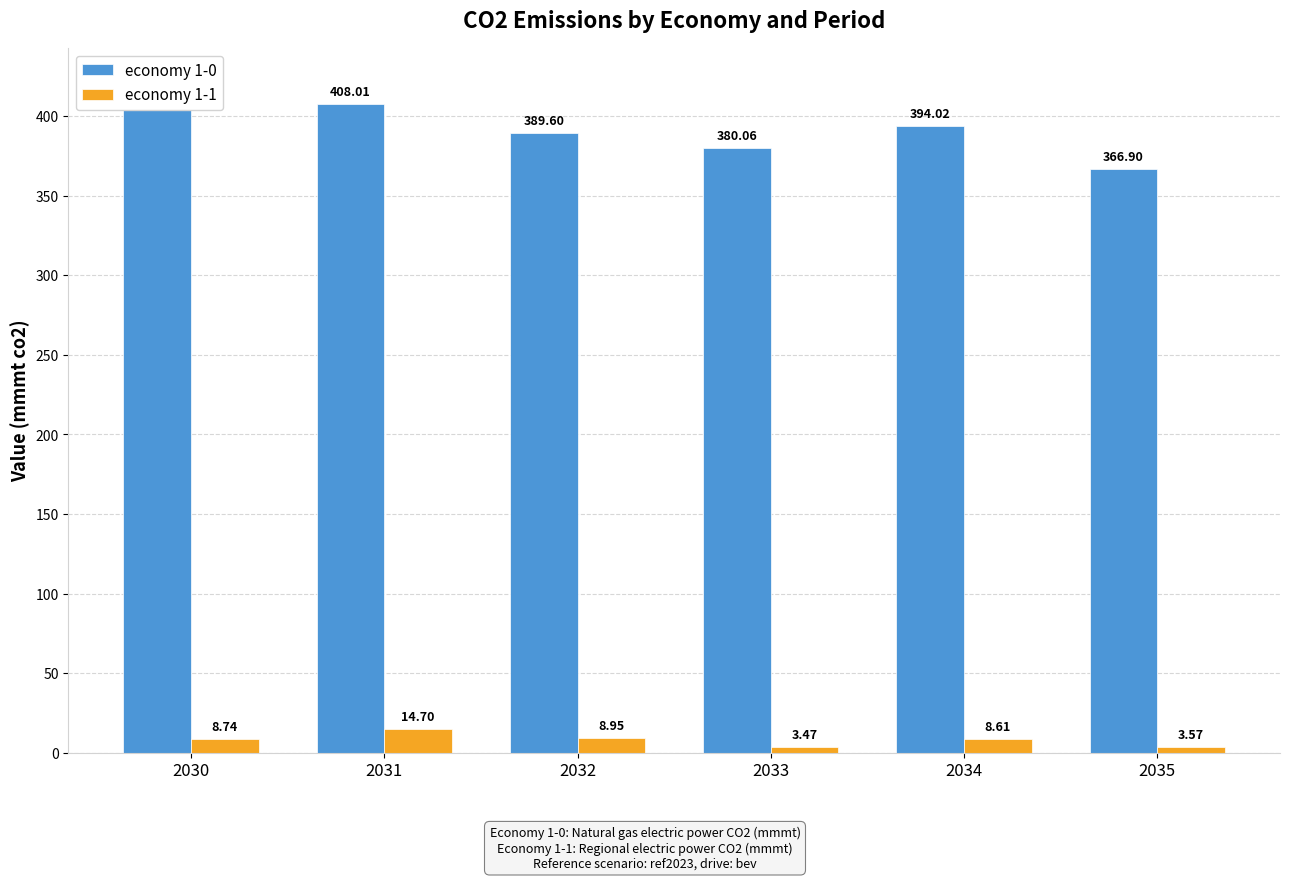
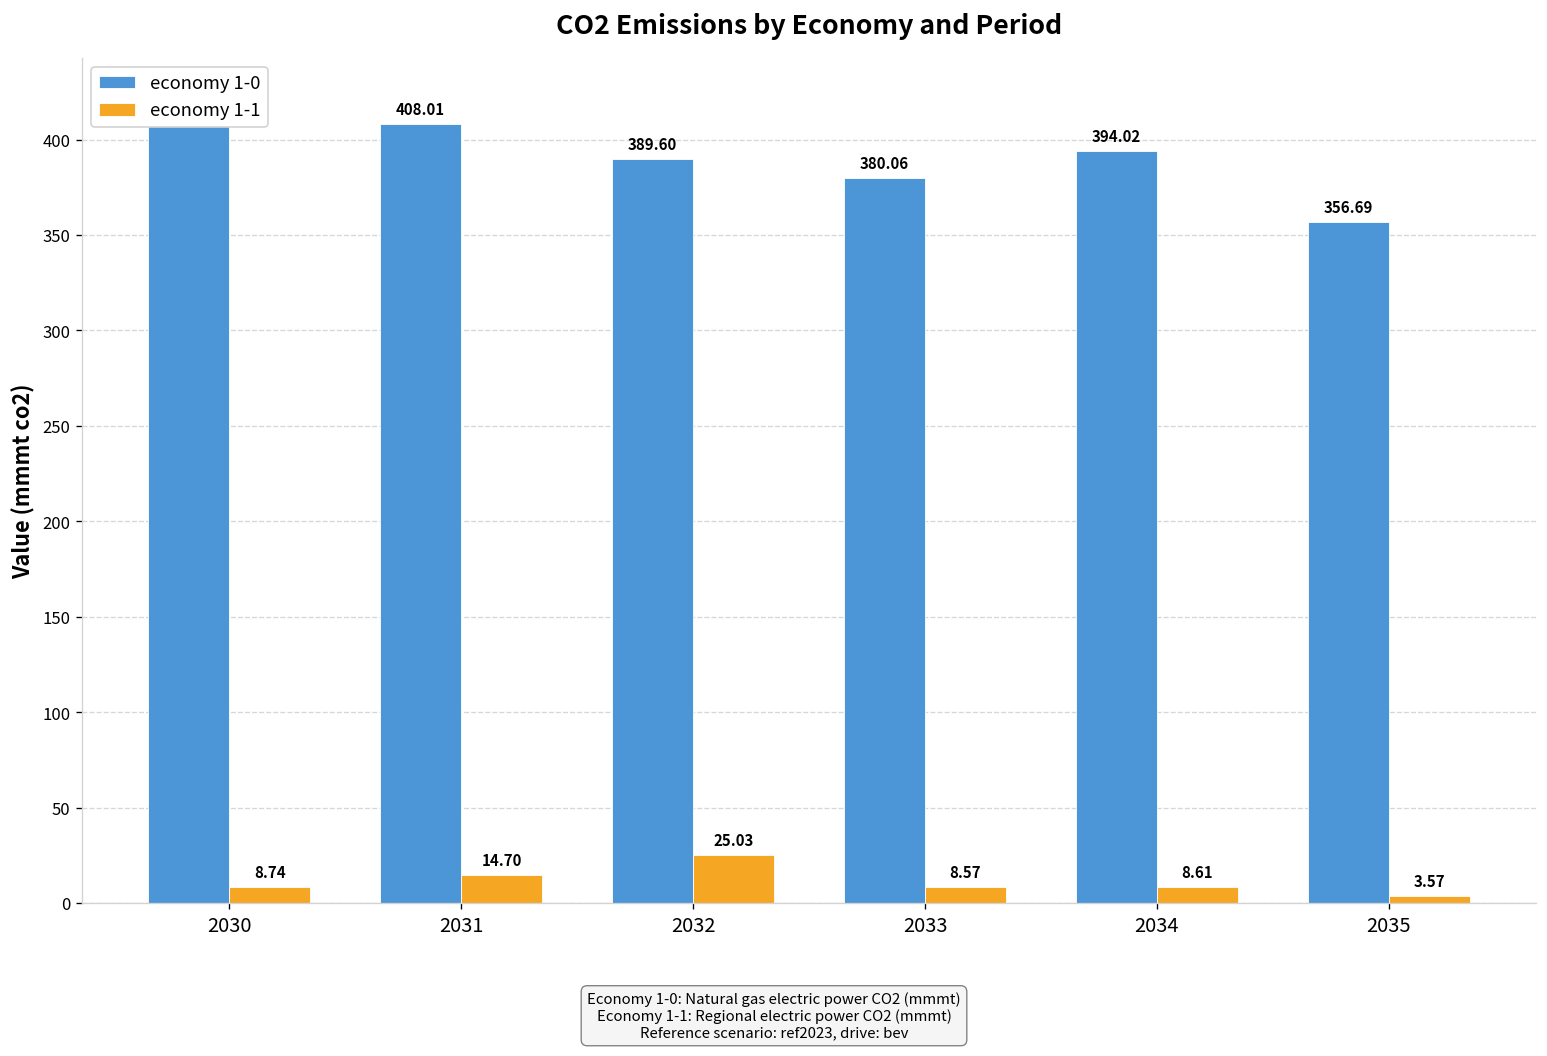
  {
    "economy 1-0": {
      "2031": 408.01,
      "2032": 389.60,
      "2033": 380.06,
      "2034": 394.02,
-     "2035": 366.90
+     "2035": 356.69
    },
    "economy 1-1": {
      "2030": 8.74,
      "2031": 14.70,
-     "2032": 8.95,
-     "2033": 3.47,
+     "2032": 25.03,
+     "2033": 8.57,
      "2034": 8.61,
      "2035": 3.57
    }
  }
